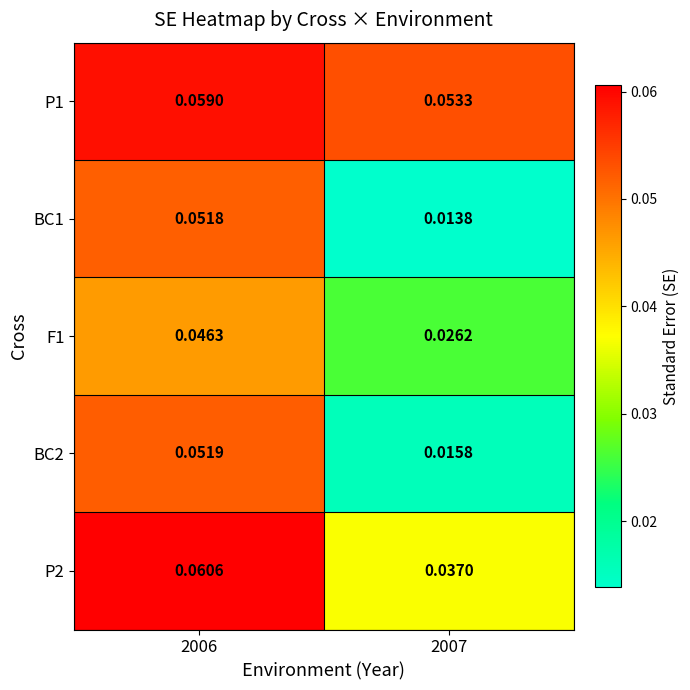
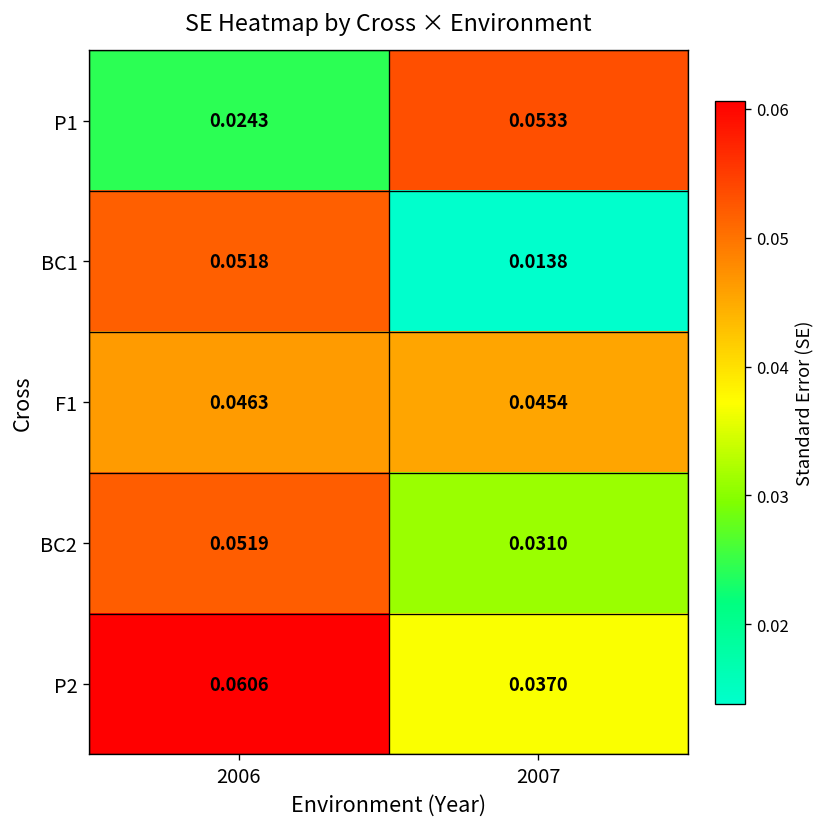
  {
    "P1": {
-     "2006": 0.0590,
+     "2006": 0.0243,
      "2007": 0.0533
    },
    "BC1": {
      "2006": 0.0518,
      "2007": 0.0138
    },
    "F1": {
      "2006": 0.0463,
-     "2007": 0.0262
+     "2007": 0.0454
    },
    "BC2": {
      "2006": 0.0519,
-     "2007": 0.0158
+     "2007": 0.0310
    },
    "P2": {
      "2006": 0.0606,
      "2007": 0.0370
    }
  }
